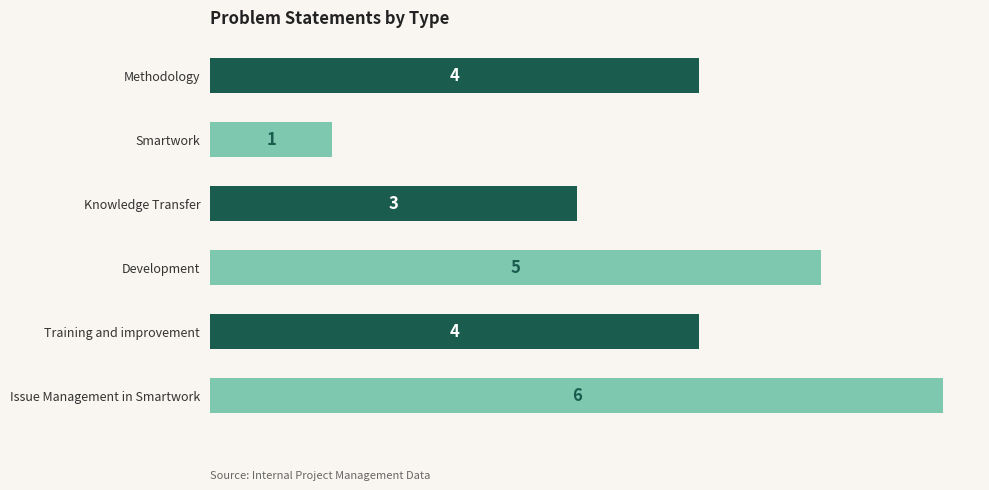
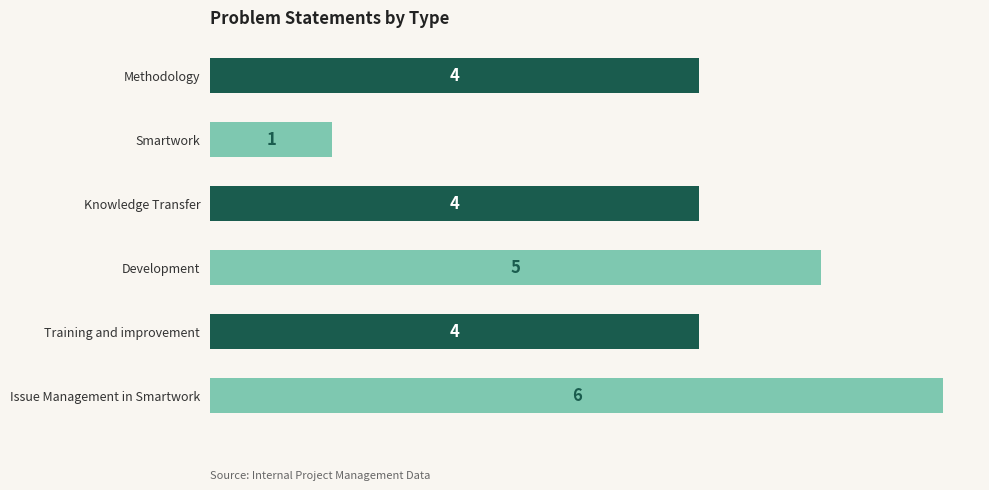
  {
    "Methodology": 4,
    "Smartwork": 1,
-   "Knowledge Transfer": 3,
+   "Knowledge Transfer": 4,
    "Development": 5,
    "Training and improvement": 4,
    "Issue Management in Smartwork": 6
  }
